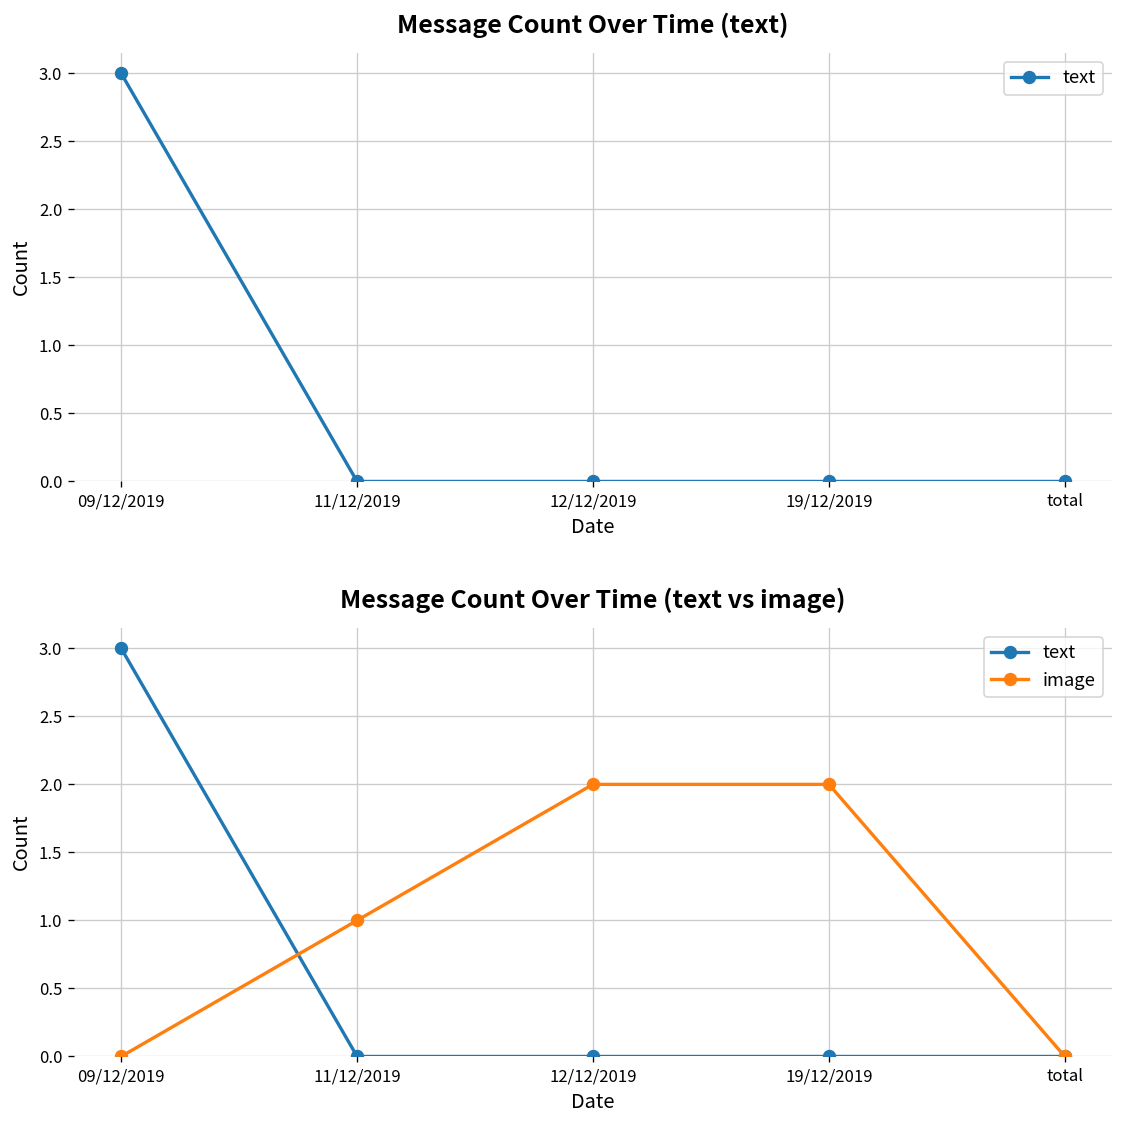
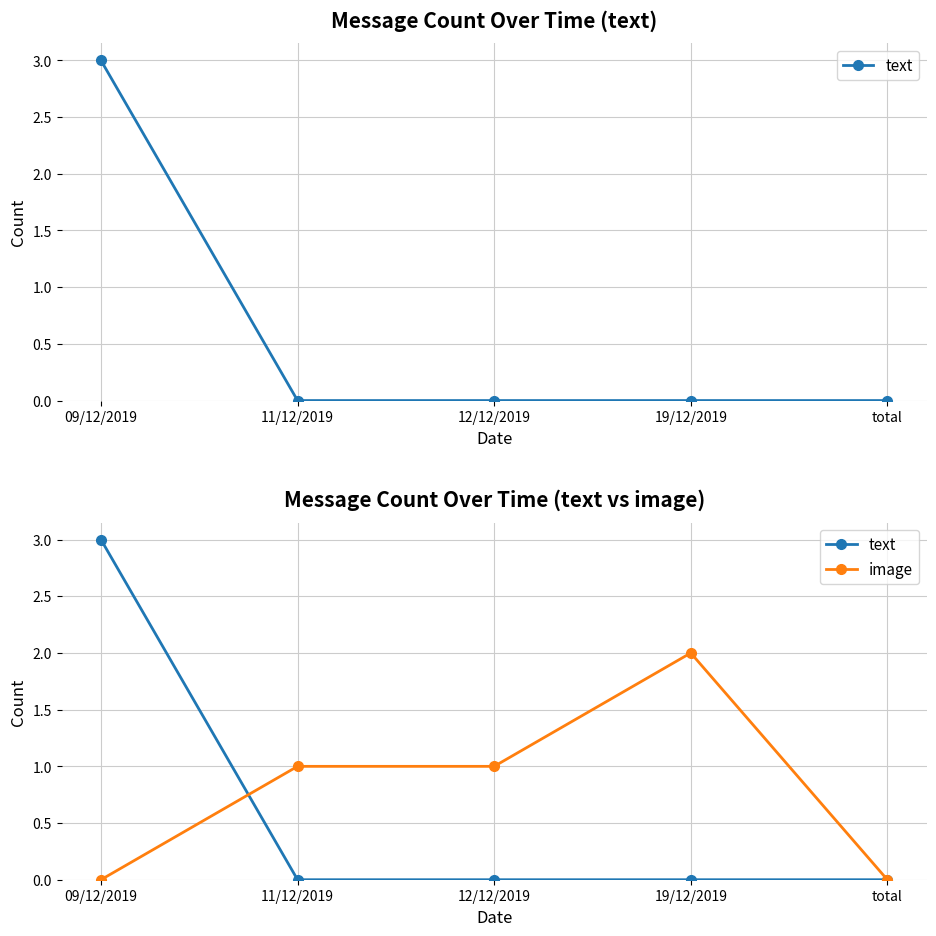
  {
    "Message Count Over Time (text)": {
      "09/12/2019": 3.00,
      "11/12/2019": 0.00,
      "12/12/2019": 0.00,
      "19/12/2019": 0.00,
      "total": 0.00
    },
    "Message Count Over Time (text vs image)": {
      "text": {
        "09/12/2019": 3,
        "11/12/2019": 0,
        "12/12/2019": 0,
        "19/12/2019": 0
      },
      "image": {
        "09/12/2019": 0,
        "11/12/2019": 1,
-       "12/12/2019": 2,
+       "12/12/2019": 1,
        "19/12/2019": 2
      }
    }
  }
